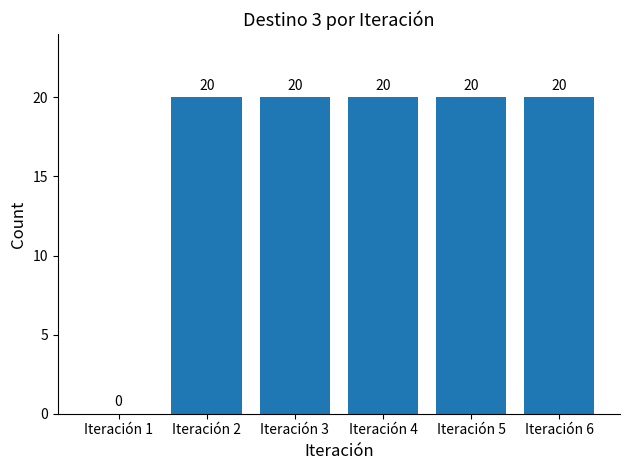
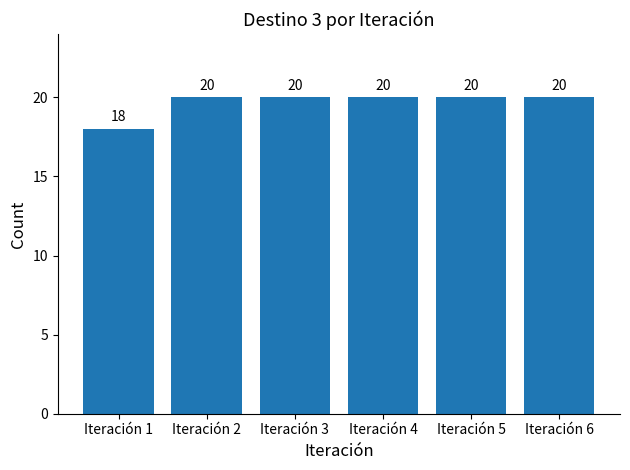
  {
-   "Iteración 1": 0,
+   "Iteración 1": 18,
    "Iteración 2": 20,
    "Iteración 3": 20,
    "Iteración 4": 20,
    "Iteración 5": 20,
    "Iteración 6": 20
  }
